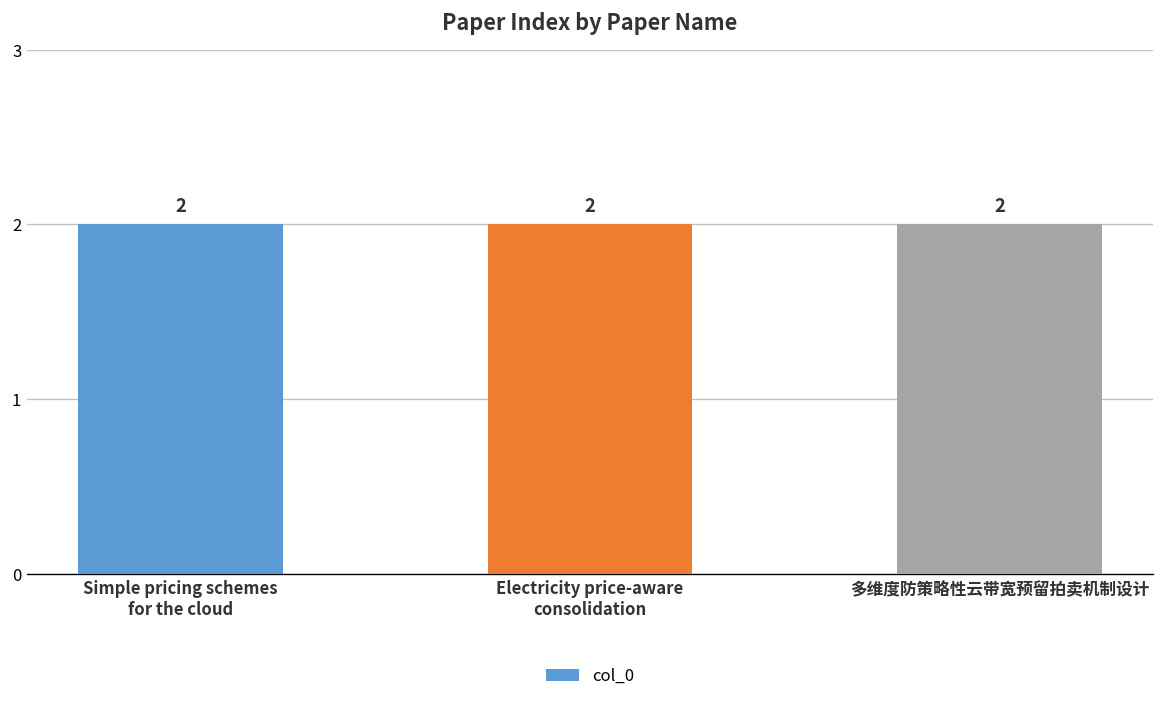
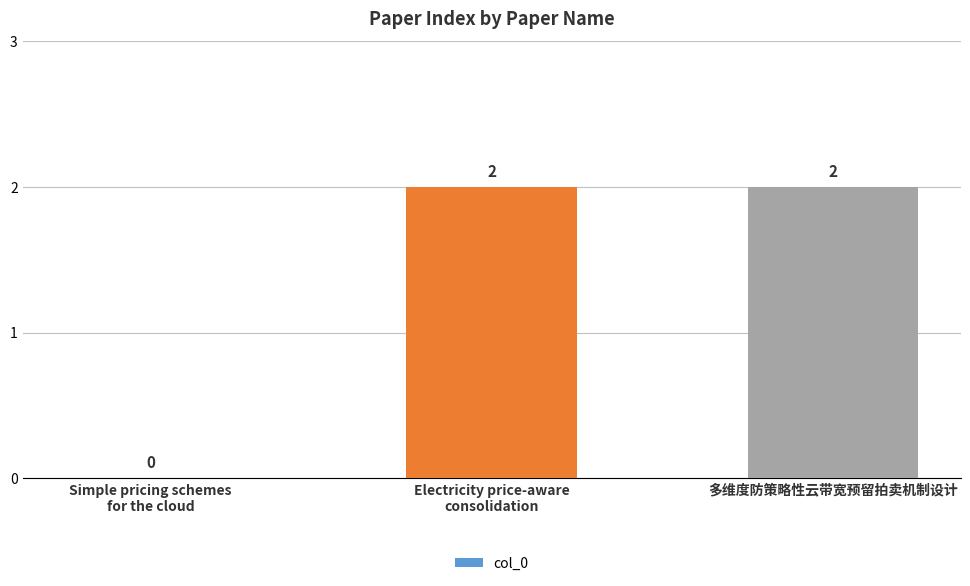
  {
-   "Simple pricing schemes for the cloud": 2,
+   "Simple pricing schemes for the cloud": 0,
    "Electricity price-aware consolidation": 2,
    "多维度防策略性云带宽预留拍卖机制设计": 2
  }
